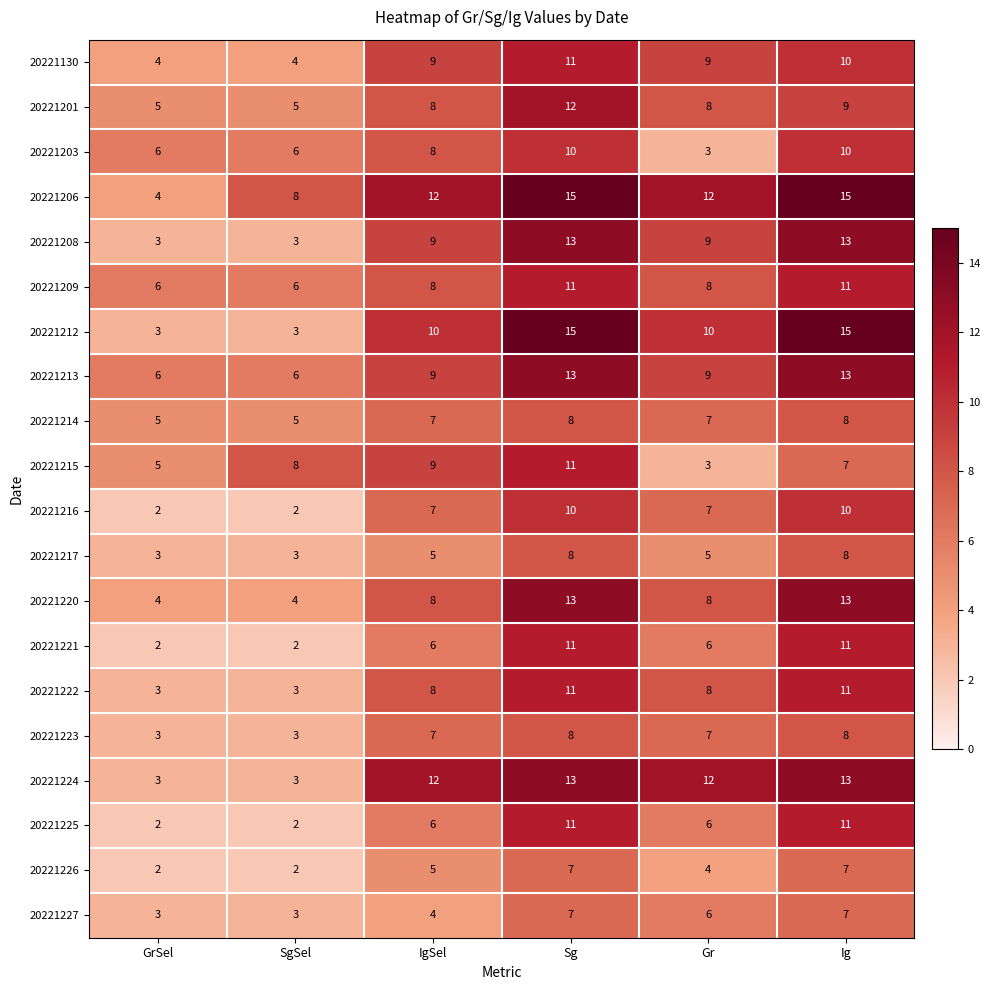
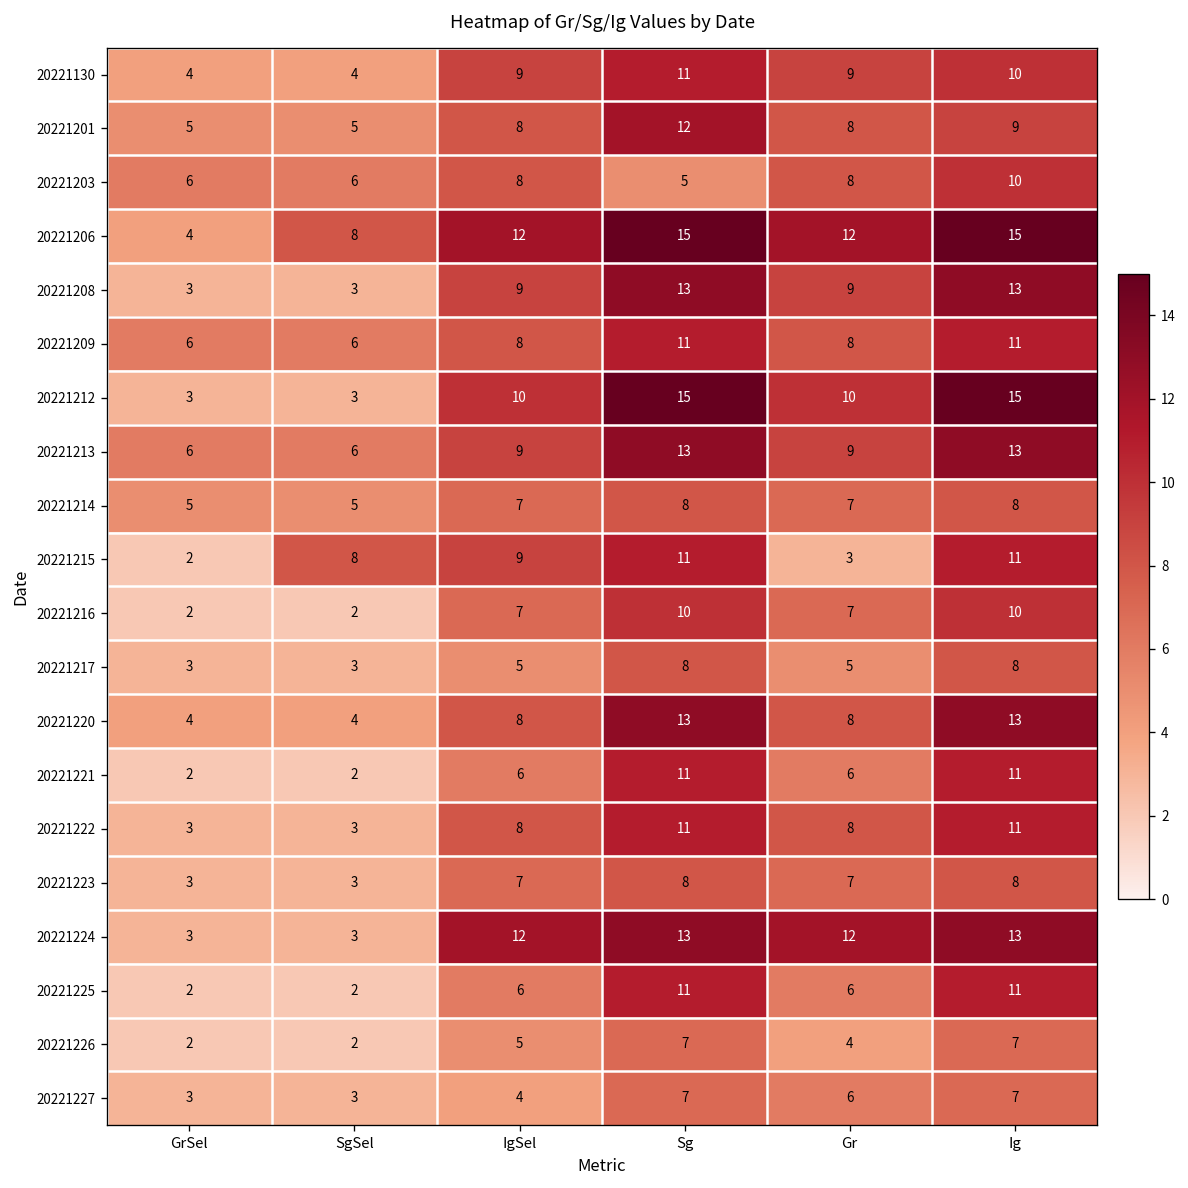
  {
    "20221130": {
      "GrSel": 4,
      "SgSel": 4,
      "IgSel": 9,
      "Sg": 11,
      "Gr": 9,
      "Ig": 10
    },
    "20221201": {
      "GrSel": 5,
      "SgSel": 5,
      "IgSel": 8,
      "Sg": 12,
      "Gr": 8,
      "Ig": 9
    },
    "20221203": {
      "GrSel": 6,
      "SgSel": 6,
      "IgSel": 8,
-     "Sg": 10,
-     "Gr": 3,
+     "Sg": 5,
+     "Gr": 8,
      "Ig": 10
    },
    "20221206": {
      "GrSel": 4,
      "SgSel": 8,
      "IgSel": 12,
      "Sg": 15,
      "Gr": 12,
      "Ig": 15
    },
    "20221208": {
      "GrSel": 3,
      "SgSel": 3,
      "IgSel": 9,
      "Sg": 13,
      "Gr": 9,
      "Ig": 13
    },
    "20221209": {
      "GrSel": 6,
      "SgSel": 6,
      "IgSel": 8,
      "Sg": 11,
      "Gr": 8,
      "Ig": 11
    },
    "20221212": {
      "GrSel": 3,
      "SgSel": 3,
      "IgSel": 10,
      "Sg": 15,
      "Gr": 10,
      "Ig": 15
    },
    "20221213": {
      "GrSel": 6,
      "SgSel": 6,
      "IgSel": 9,
      "Sg": 13,
      "Gr": 9,
      "Ig": 13
    },
    "20221214": {
      "GrSel": 5,
      "SgSel": 5,
      "IgSel": 7,
      "Sg": 8,
      "Gr": 7,
      "Ig": 8
    },
    "20221215": {
-     "GrSel": 5,
+     "GrSel": 2,
      "SgSel": 8,
      "IgSel": 9,
      "Sg": 11,
      "Gr": 3,
-     "Ig": 7
+     "Ig": 11
    },
    "20221216": {
      "GrSel": 2,
      "SgSel": 2,
      "IgSel": 7,
      "Sg": 10,
      "Gr": 7,
      "Ig": 10
    },
    "20221217": {
      "GrSel": 3,
      "SgSel": 3,
      "IgSel": 5,
      "Sg": 8,
      "Gr": 5,
      "Ig": 8
    },
    "20221220": {
      "GrSel": 4,
      "SgSel": 4,
      "IgSel": 8,
      "Sg": 13,
      "Gr": 8,
      "Ig": 13
    },
    "20221221": {
      "GrSel": 2,
      "SgSel": 2,
      "IgSel": 6,
      "Sg": 11,
      "Gr": 6,
      "Ig": 11
    },
    "20221222": {
      "GrSel": 3,
      "SgSel": 3,
      "IgSel": 8,
      "Sg": 11,
      "Gr": 8,
      "Ig": 11
    },
    "20221223": {
      "GrSel": 3,
      "SgSel": 3,
      "IgSel": 7,
      "Sg": 8,
      "Gr": 7,
      "Ig": 8
    },
    "20221224": {
      "GrSel": 3,
      "SgSel": 3,
      "IgSel": 12,
      "Sg": 13,
      "Gr": 12,
      "Ig": 13
    },
    "20221225": {
      "GrSel": 2,
      "SgSel": 2,
      "IgSel": 6,
      "Sg": 11,
      "Gr": 6,
      "Ig": 11
    },
    "20221226": {
      "GrSel": 2,
      "SgSel": 2,
      "IgSel": 5,
      "Sg": 7,
      "Gr": 4,
      "Ig": 7
    },
    "20221227": {
      "GrSel": 3,
      "SgSel": 3,
      "IgSel": 4,
      "Sg": 7,
      "Gr": 6,
      "Ig": 7
    }
  }
